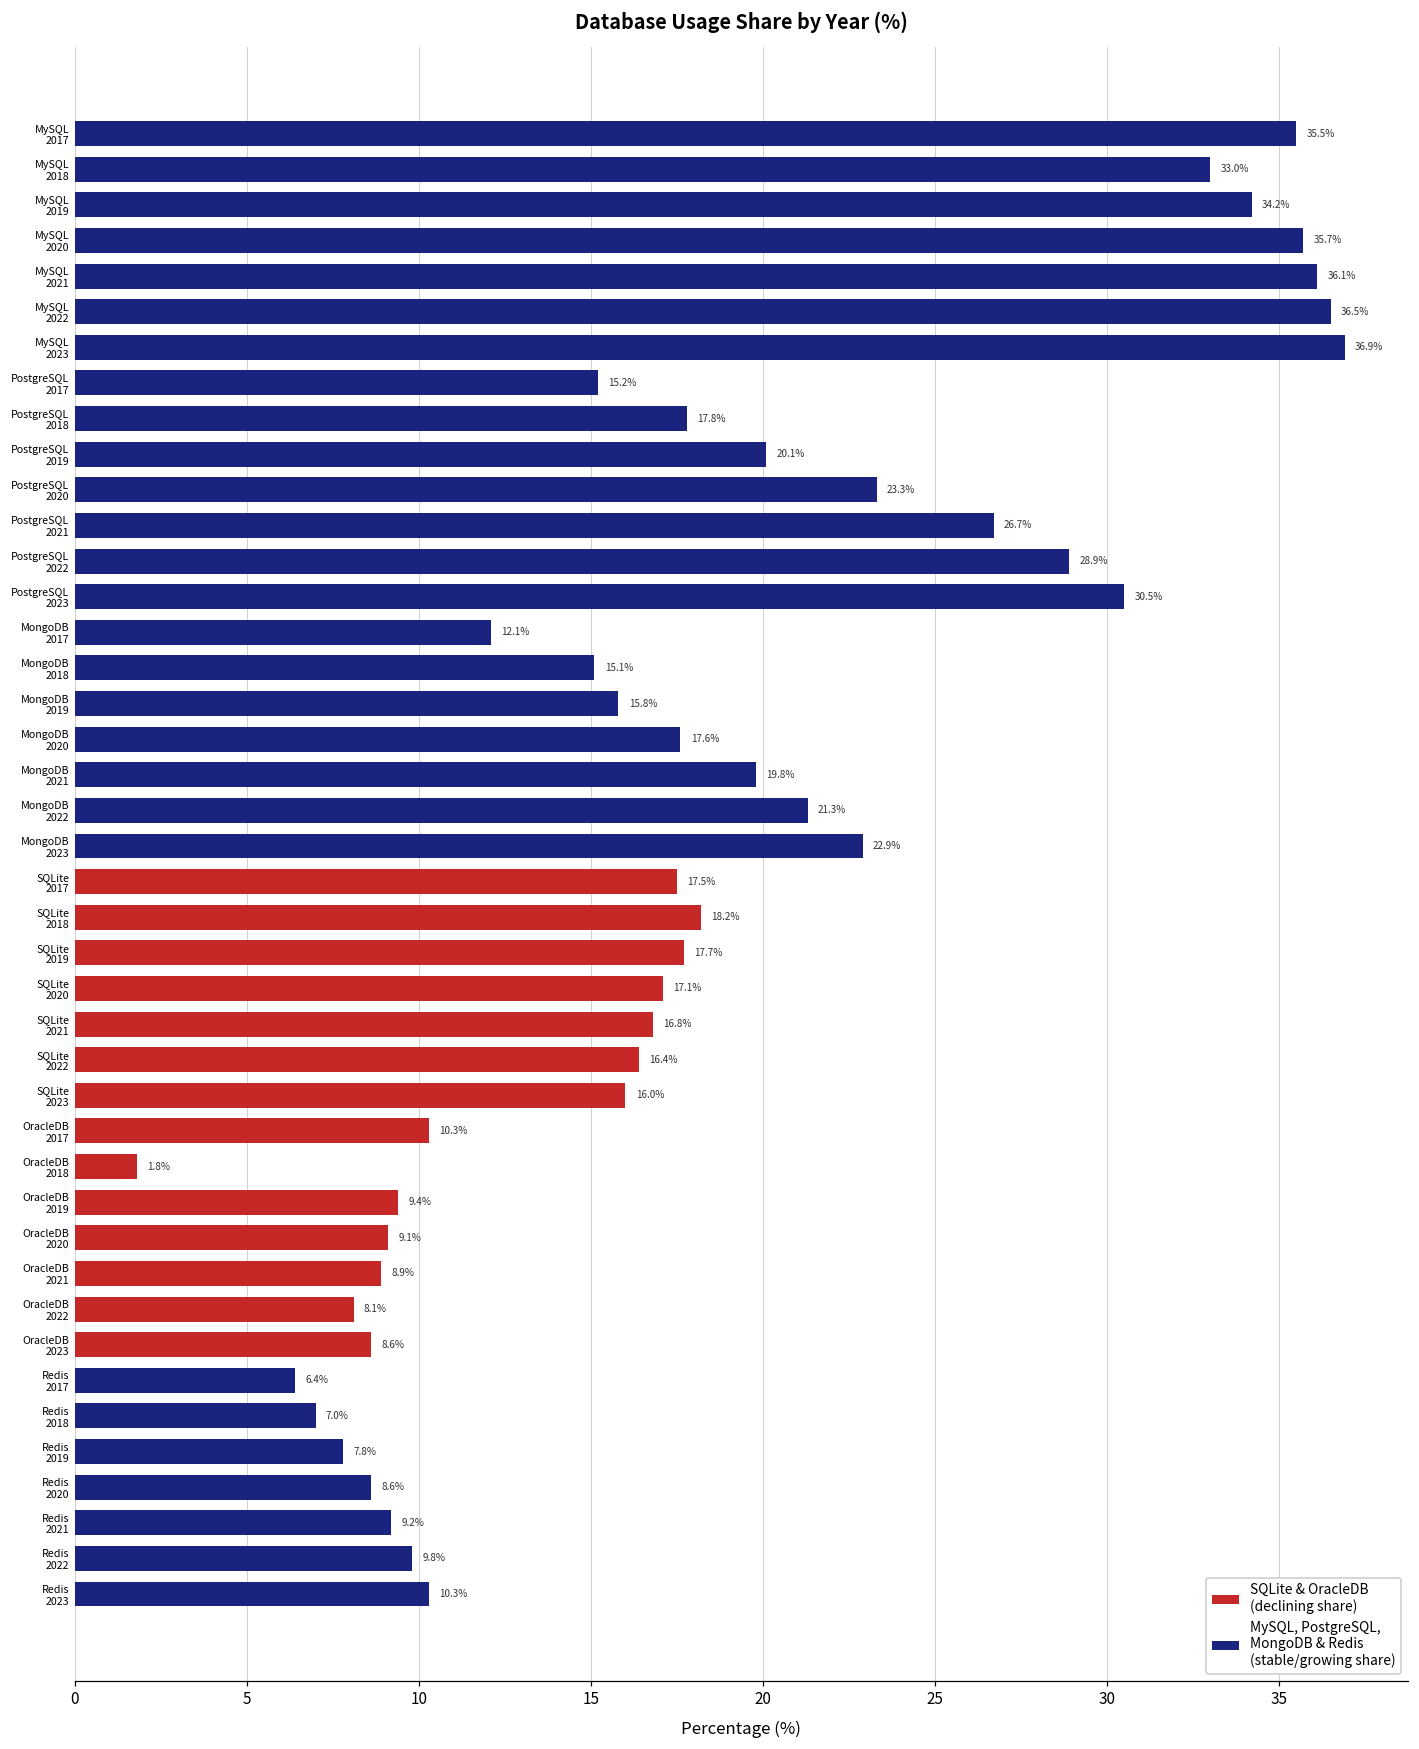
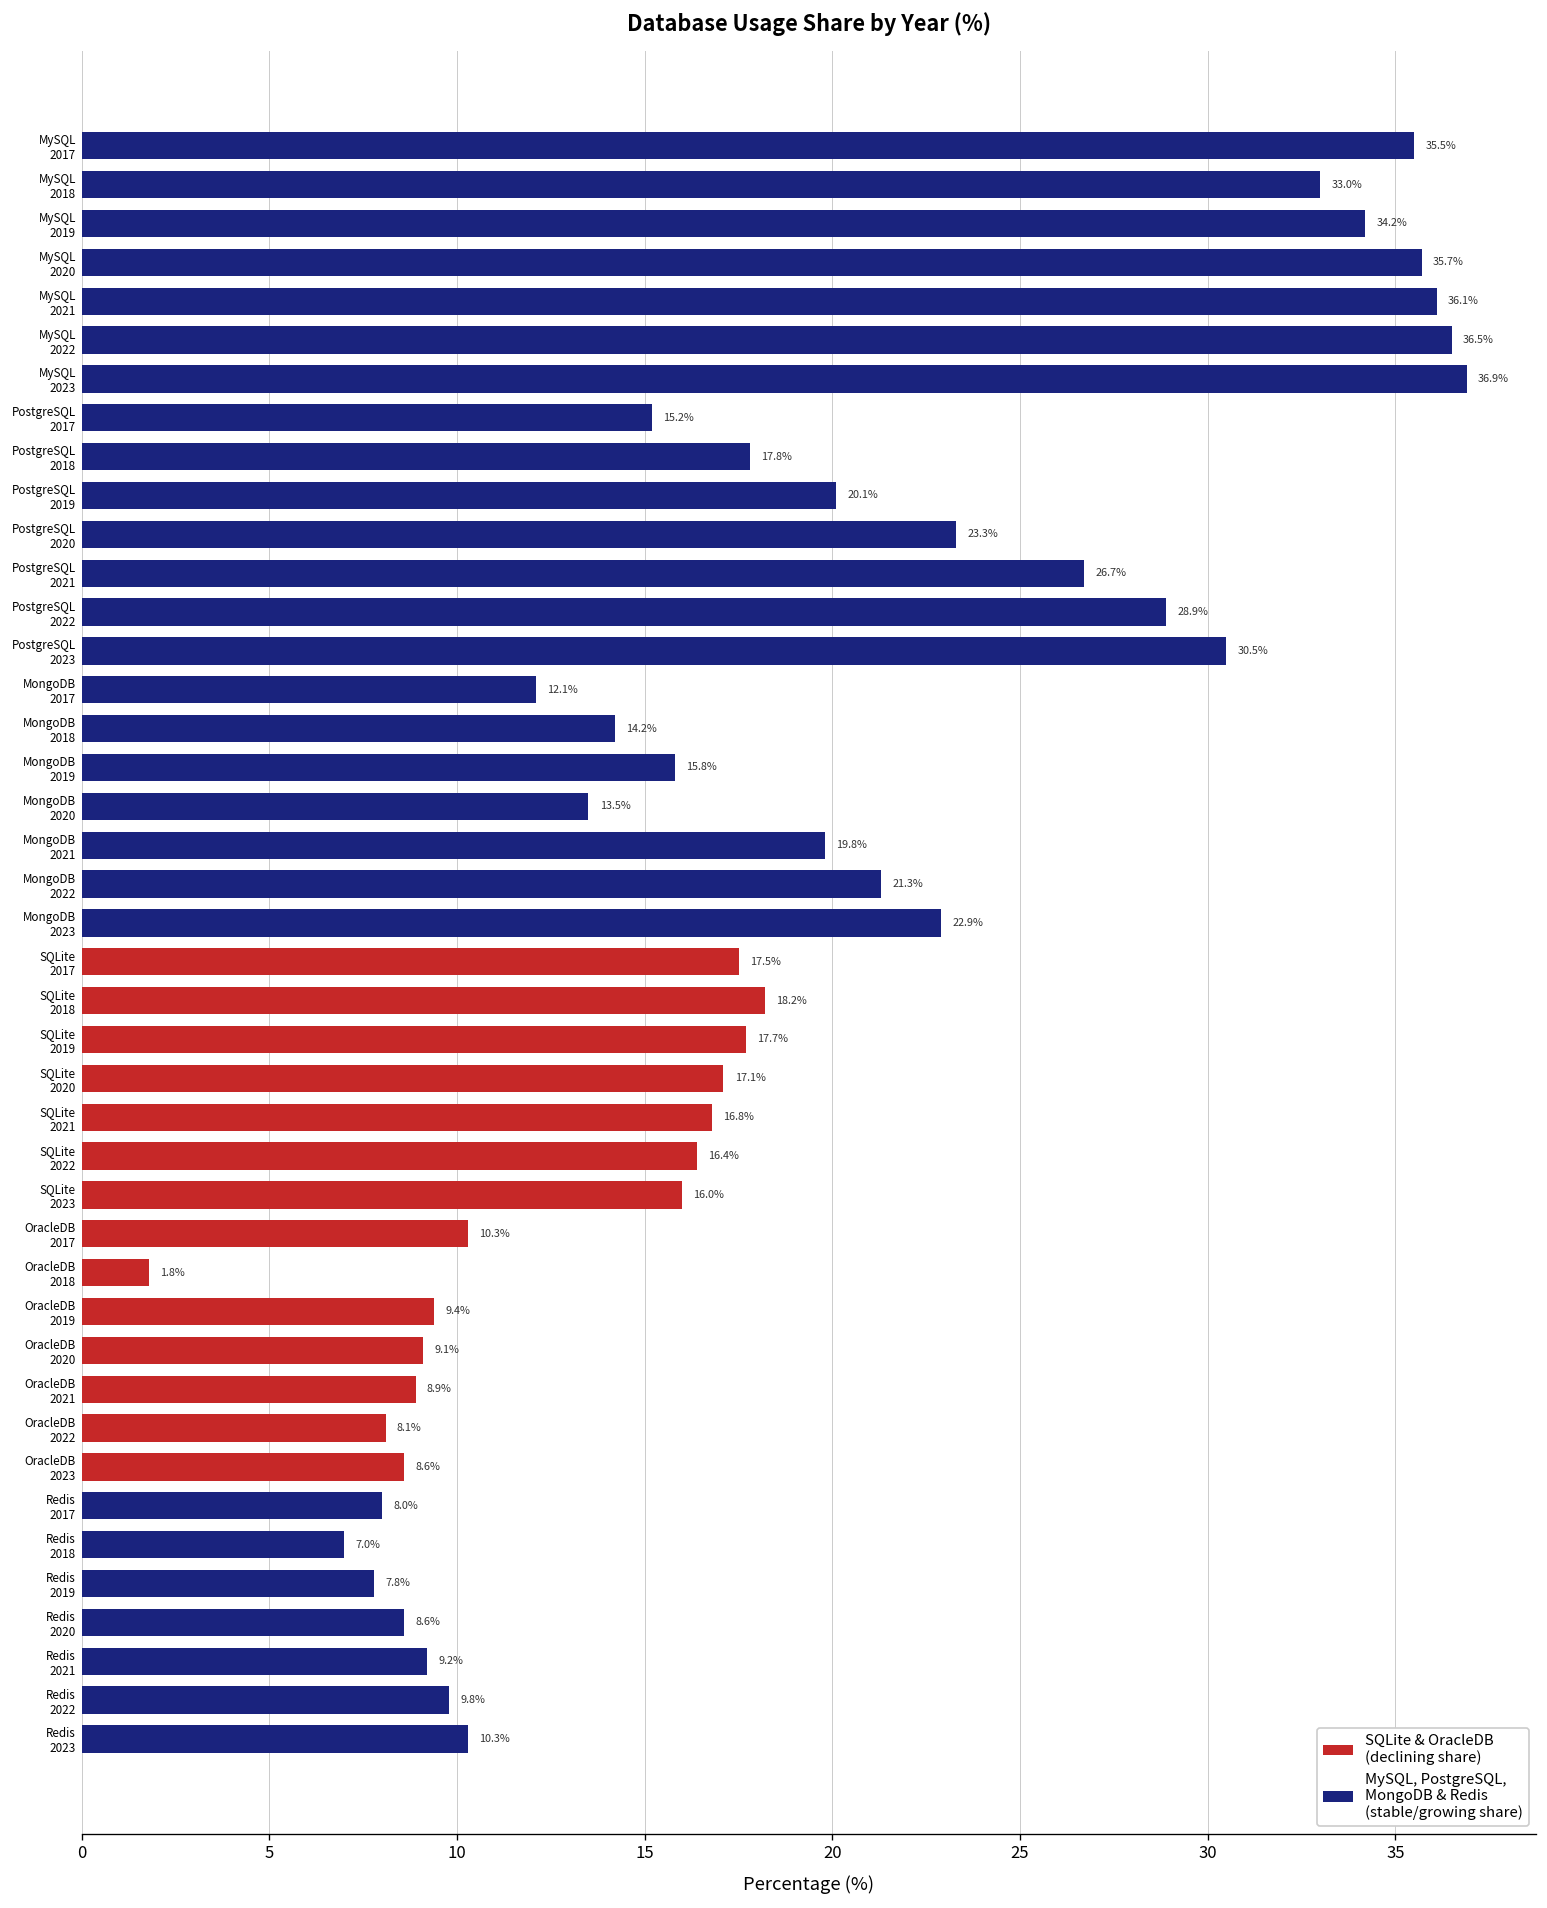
  {
    "MySQL 2017": "35.5%",
    "MySQL 2018": "33.0%",
    "MySQL 2019": "34.2%",
    "MySQL 2020": "35.7%",
    "MySQL 2021": "36.1%",
    "MySQL 2022": "36.5%",
    "MySQL 2023": "36.9%",
    "PostgreSQL 2017": "15.2%",
    "PostgreSQL 2018": "17.8%",
    "PostgreSQL 2019": "20.1%",
    "PostgreSQL 2020": "23.3%",
    "PostgreSQL 2021": "26.7%",
    "PostgreSQL 2022": "28.9%",
    "PostgreSQL 2023": "30.5%",
    "MongoDB 2017": "12.1%",
-   "MongoDB 2018": "15.1%",
+   "MongoDB 2018": "14.2%",
    "MongoDB 2019": "15.8%",
-   "MongoDB 2020": "17.6%",
+   "MongoDB 2020": "13.5%",
    "MongoDB 2021": "19.8%",
    "MongoDB 2022": "21.3%",
    "MongoDB 2023": "22.9%",
    "SQLite 2017": "17.5%",
    "SQLite 2018": "18.2%",
    "SQLite 2019": "17.7%",
    "SQLite 2020": "17.1%",
    "SQLite 2021": "16.8%",
    "SQLite 2022": "16.4%",
    "SQLite 2023": "16.0%",
    "OracleDB 2017": "10.3%",
    "OracleDB 2018": "1.8%",
    "OracleDB 2019": "9.4%",
    "OracleDB 2020": "9.1%",
    "OracleDB 2021": "8.9%",
    "OracleDB 2022": "8.1%",
    "OracleDB 2023": "8.6%",
-   "Redis 2017": "6.4%",
+   "Redis 2017": "8.0%",
    "Redis 2018": "7.0%",
    "Redis 2019": "7.8%",
    "Redis 2020": "8.6%",
    "Redis 2021": "9.2%",
    "Redis 2022": "9.8%",
    "Redis 2023": "10.3%"
  }
